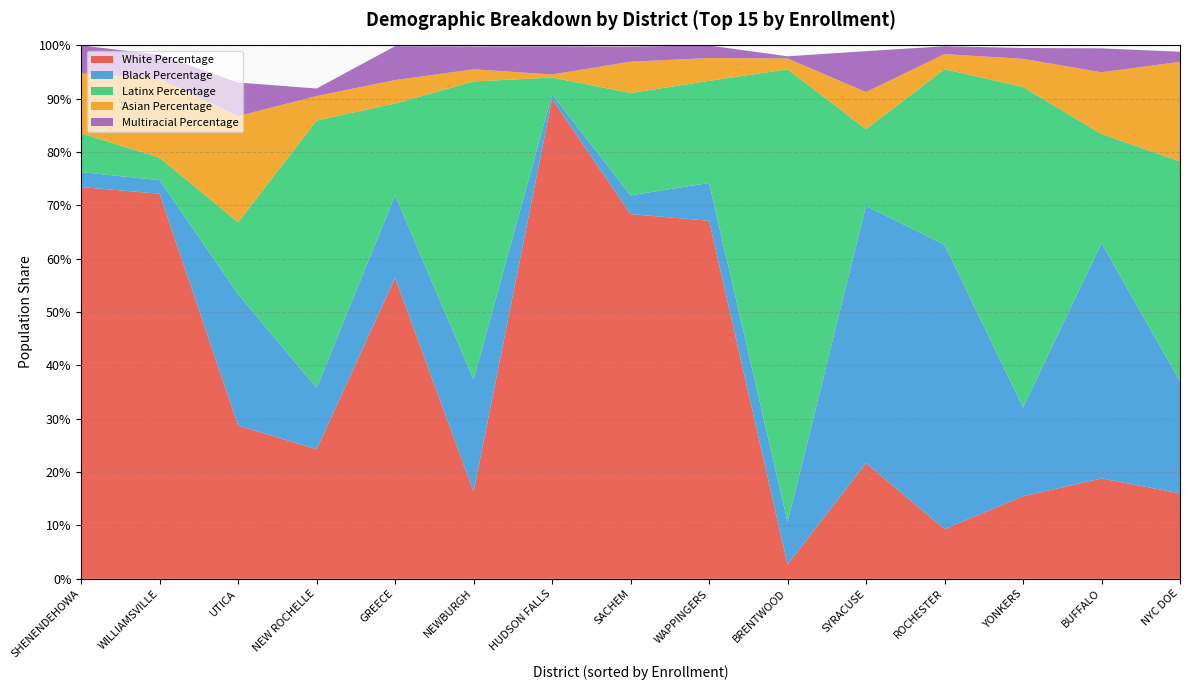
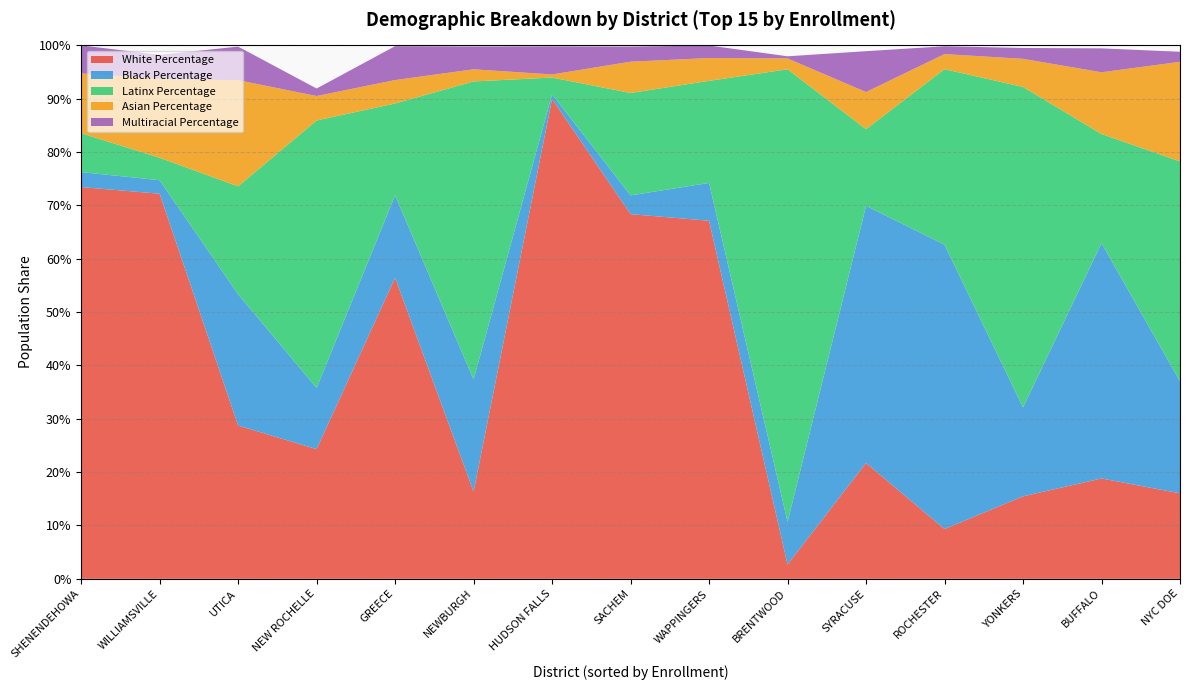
  {
    "White Percentage": {
      "SHENENDEHOWA": "73%",
      "WILLIAMSVILLE": "72%",
      "UTICA": "29%",
      "NEW ROCHELLE": "24%",
      "GREECE": "56%",
      "NEWBURGH": "16%",
      "HUDSON FALLS": "90%",
      "SACHEM": "68%",
      "WAPPINGERS": "67%",
      "BRENTWOOD": "3%",
      "SYRACUSE": "22%",
      "ROCHESTER": "9%",
      "YONKERS": "15%",
      "BUFFALO": "19%",
      "NYC DOE": "16%"
    },
    "Black Percentage": {
      "SHENENDEHOWA": "3%",
      "WILLIAMSVILLE": "3%",
      "UTICA": "25%",
      "NEW ROCHELLE": "11%",
      "GREECE": "15%",
      "NEWBURGH": "21%",
      "HUDSON FALLS": "1%",
      "SACHEM": "4%",
      "WAPPINGERS": "7%",
      "BRENTWOOD": "8%",
      "SYRACUSE": "48%",
      "ROCHESTER": "53%",
      "YONKERS": "17%",
      "BUFFALO": "44%",
      "NYC DOE": "21%"
    },
    "Latinx Percentage": {
      "SHENENDEHOWA": "7%",
      "WILLIAMSVILLE": "4%",
-     "UTICA": "13%",
+     "UTICA": "20%",
      "NEW ROCHELLE": "50%",
      "GREECE": "17%",
      "NEWBURGH": "56%",
      "HUDSON FALLS": "3%",
      "SACHEM": "19%",
      "WAPPINGERS": "19%",
      "BRENTWOOD": "85%",
      "SYRACUSE": "14%",
      "ROCHESTER": "33%",
      "YONKERS": "60%",
      "BUFFALO": "20%",
      "NYC DOE": "41%"
    },
    "Asian Percentage": {
      "SHENENDEHOWA": "11%",
      "NEW ROCHELLE": "5%",
      "GREECE": "4%",
      "NEWBURGH": "2%",
      "HUDSON FALLS": "1%",
      "SACHEM": "6%",
      "WAPPINGERS": "4%",
      "SYRACUSE": "7%",
      "ROCHESTER": "3%",
      "YONKERS": "5%",
      "BUFFALO": "12%",
      "NYC DOE": "19%"
    },
    "Multiracial Percentage": {
      "SHENENDEHOWA": "5%",
      "NEW ROCHELLE": "1%",
      "GREECE": "6%",
      "NEWBURGH": "4%",
      "HUDSON FALLS": "5%",
      "SACHEM": "3%",
      "WAPPINGERS": "2%",
      "SYRACUSE": "8%",
      "ROCHESTER": "1%",
      "YONKERS": "2%",
      "BUFFALO": "4%",
      "NYC DOE": "2%"
    }
  }
